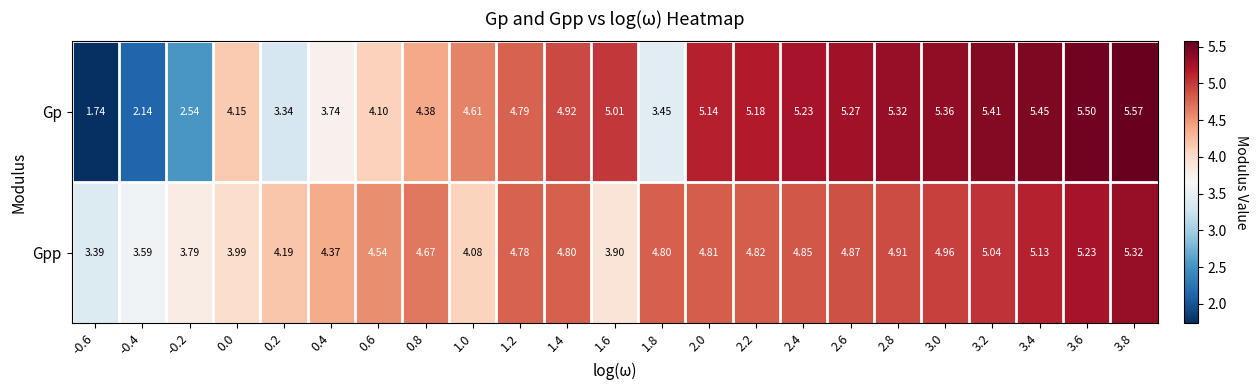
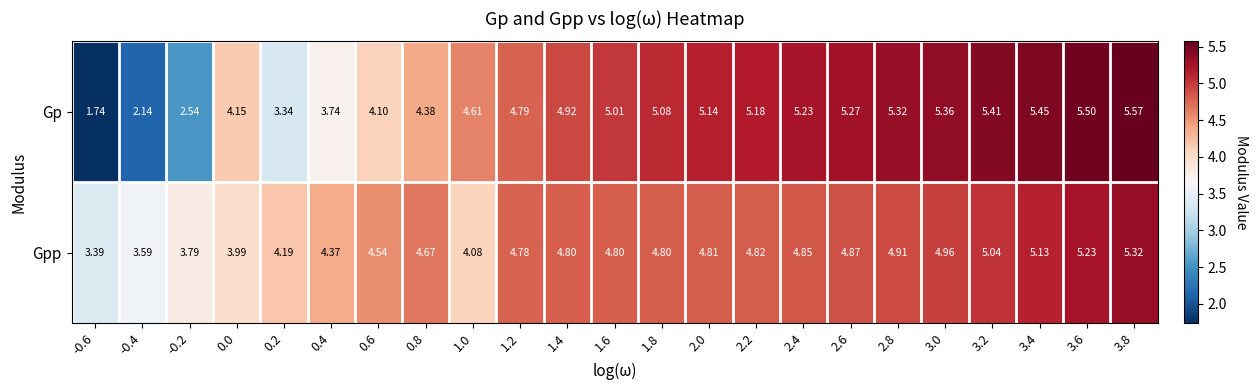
  {
    "Gp": {
      "-0.6": 1.74,
      "-0.4": 2.14,
      "-0.2": 2.54,
      "0.0": 4.15,
      "0.2": 3.34,
      "0.4": 3.74,
      "0.6": 4.10,
      "0.8": 4.38,
      "1.0": 4.61,
      "1.2": 4.79,
      "1.4": 4.92,
      "1.6": 5.01,
-     "1.8": 3.45,
+     "1.8": 5.08,
      "2.0": 5.14,
      "2.2": 5.18,
      "2.4": 5.23,
      "2.6": 5.27,
      "2.8": 5.32,
      "3.0": 5.36,
      "3.2": 5.41,
      "3.4": 5.45,
      "3.6": 5.50,
      "3.8": 5.57
    },
    "Gpp": {
      "-0.6": 3.39,
      "-0.4": 3.59,
      "-0.2": 3.79,
      "0.0": 3.99,
      "0.2": 4.19,
      "0.4": 4.37,
      "0.6": 4.54,
      "0.8": 4.67,
      "1.0": 4.08,
      "1.2": 4.78,
      "1.4": 4.80,
-     "1.6": 3.90,
+     "1.6": 4.80,
      "1.8": 4.80,
      "2.0": 4.81,
      "2.2": 4.82,
      "2.4": 4.85,
      "2.6": 4.87,
      "2.8": 4.91,
      "3.0": 4.96,
      "3.2": 5.04,
      "3.4": 5.13,
      "3.6": 5.23,
      "3.8": 5.32
    }
  }
